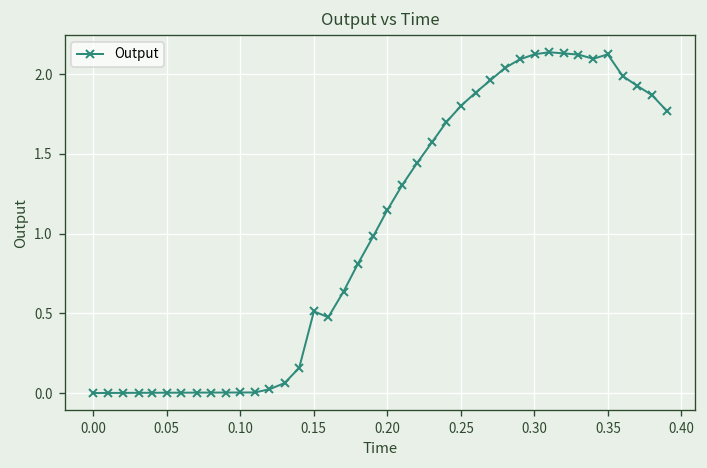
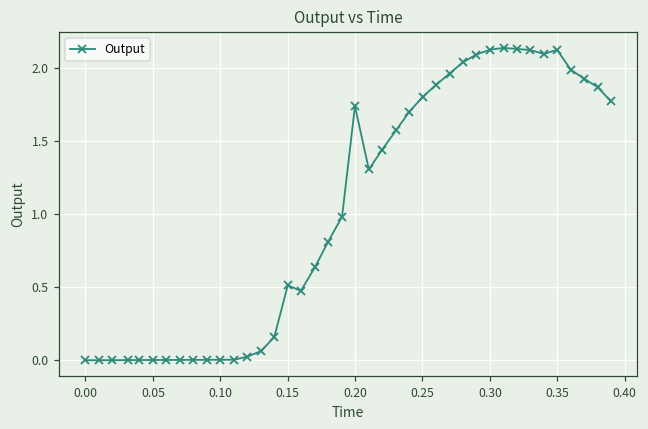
  {
    "0.00": 0.00,
    "0.05": 0.00,
    "0.10": 0.00,
    "0.15": 0.51,
-   "0.20": 1.15,
+   "0.20": 1.74,
    "0.35": 2.12
  }
